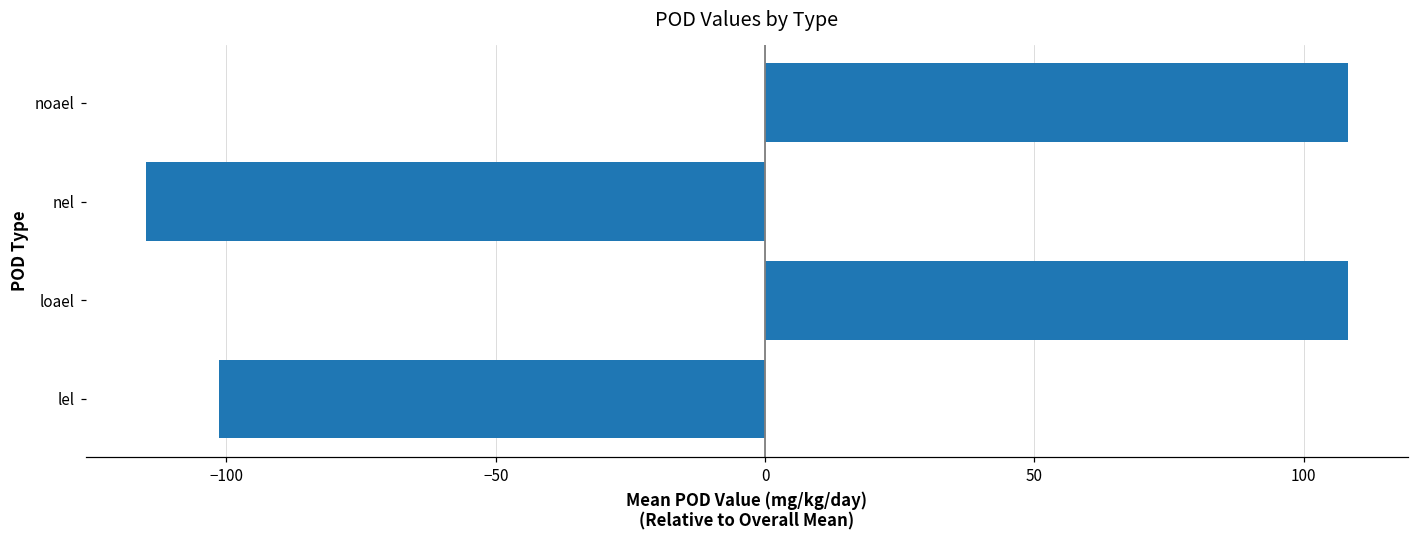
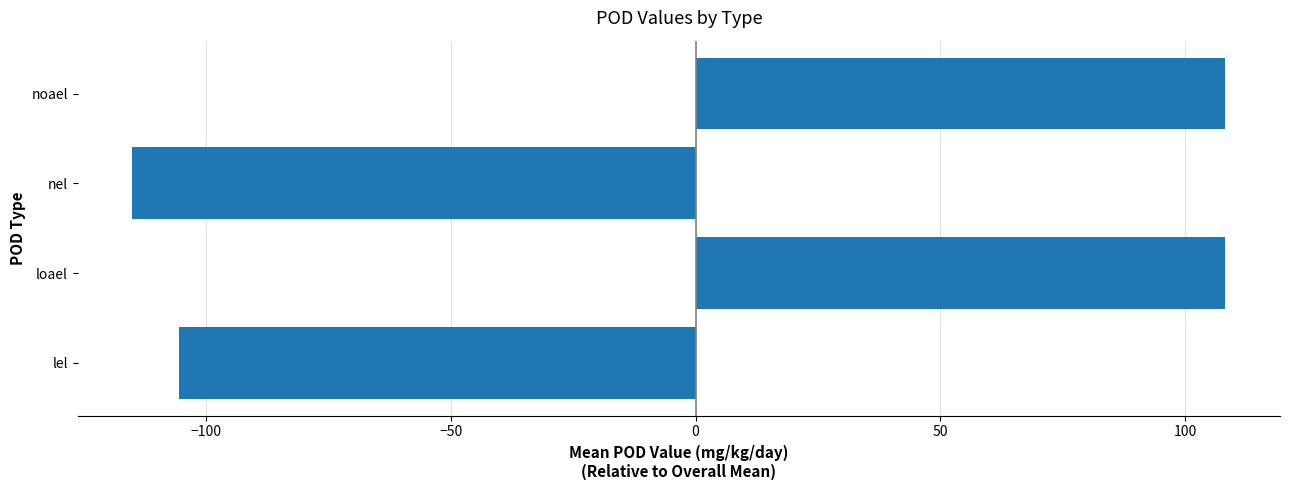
  {
    "noael": 108,
    "nel": -115,
    "loael": 108,
-   "lel": -101
+   "lel": -105
  }
